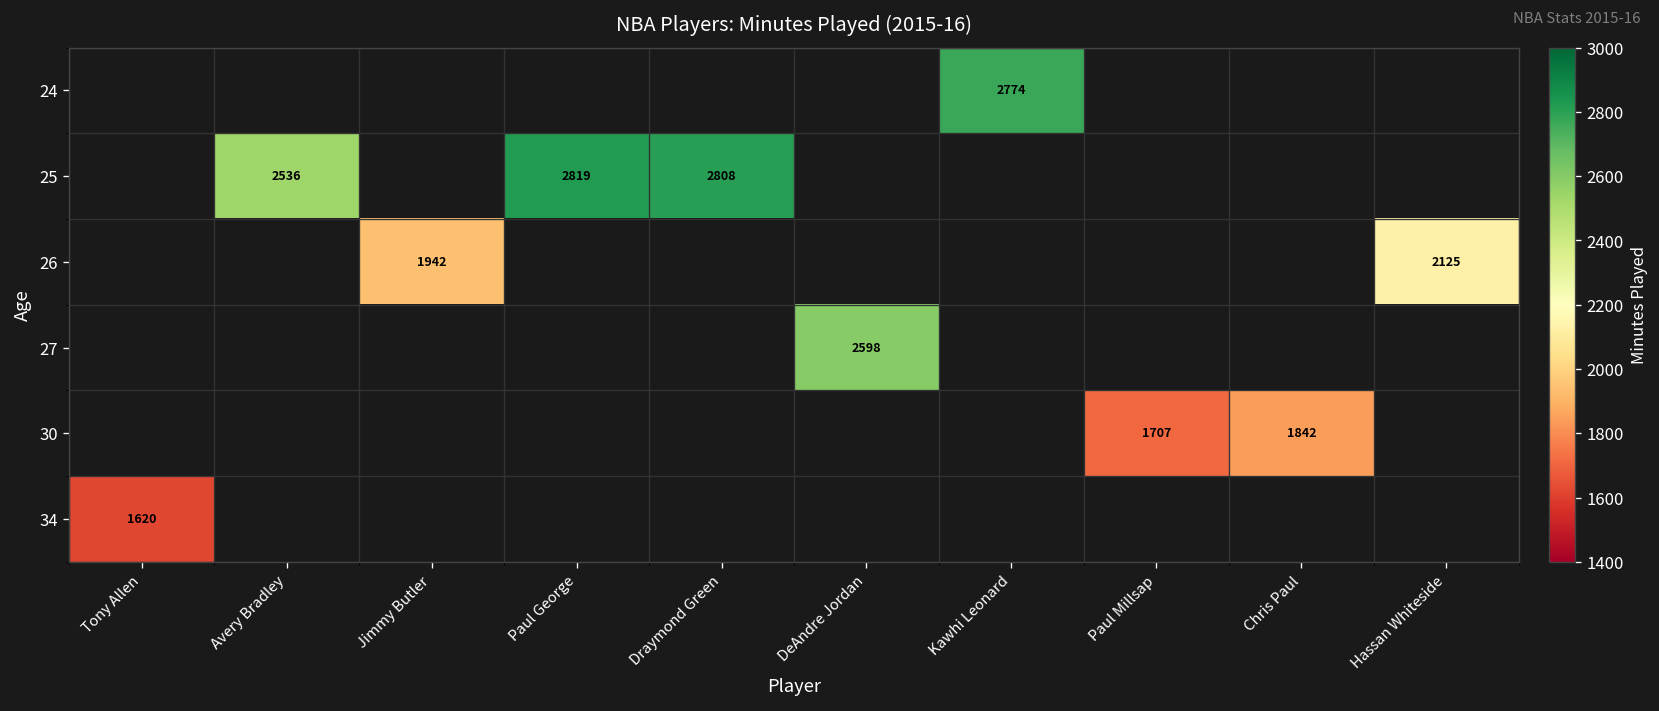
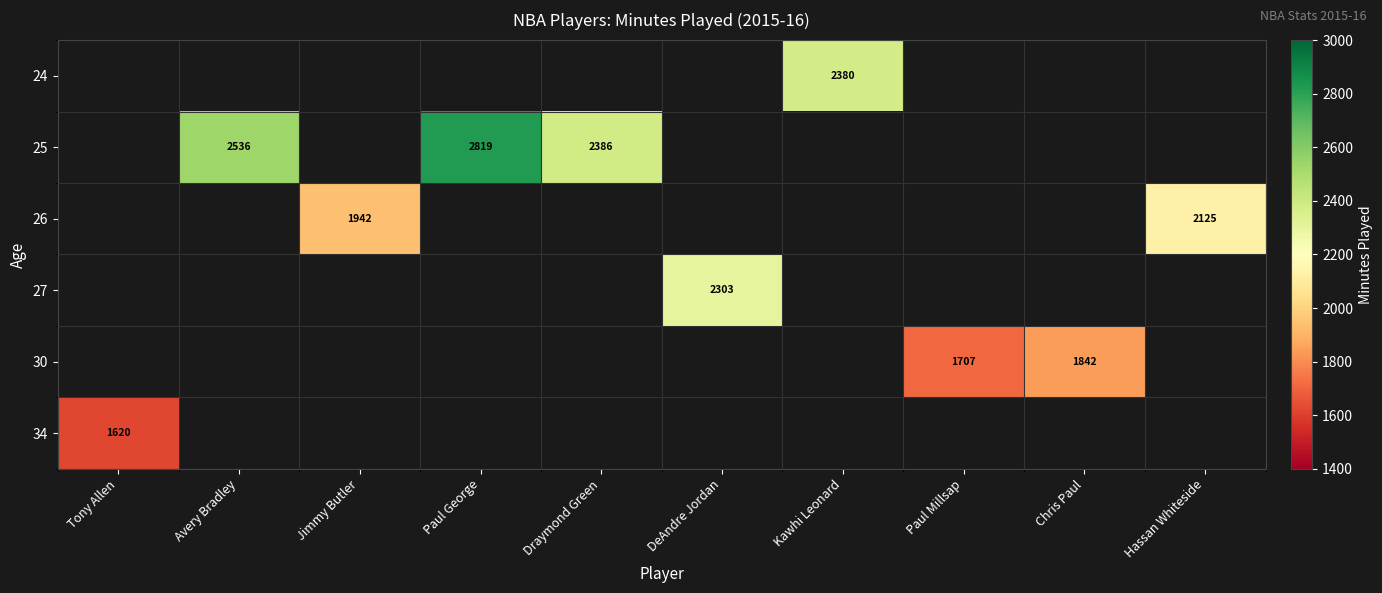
  {
    "24": {
-     "Kawhi Leonard": 2774
+     "Kawhi Leonard": 2380
    },
    "25": {
      "Avery Bradley": 2536,
      "Paul George": 2819,
-     "Draymond Green": 2808
+     "Draymond Green": 2386
    },
    "26": {
      "Jimmy Butler": 1942,
      "Hassan Whiteside": 2125
    },
    "27": {
-     "DeAndre Jordan": 2598
+     "DeAndre Jordan": 2303
    },
    "30": {
      "Paul Millsap": 1707,
      "Chris Paul": 1842
    },
    "34": {
      "Tony Allen": 1620
    }
  }
